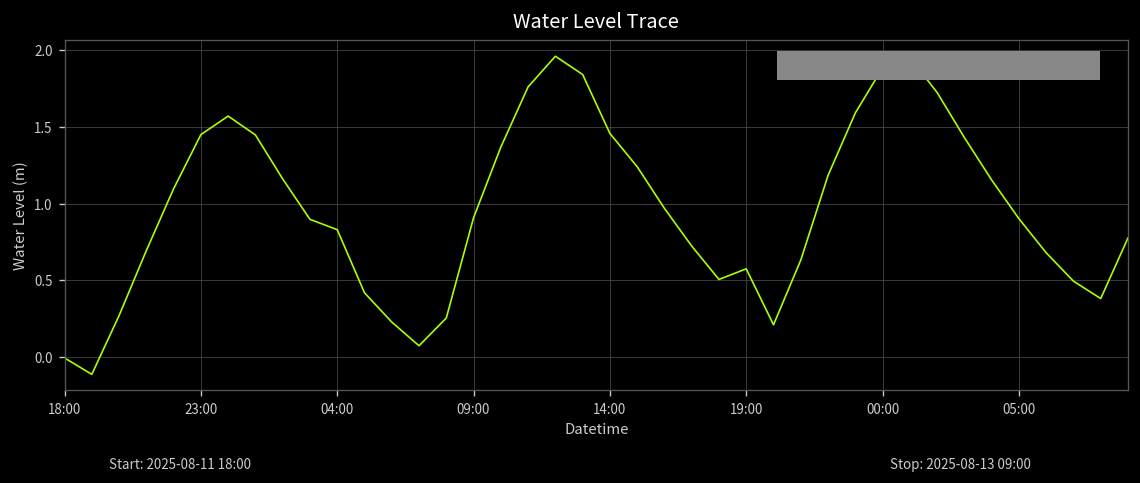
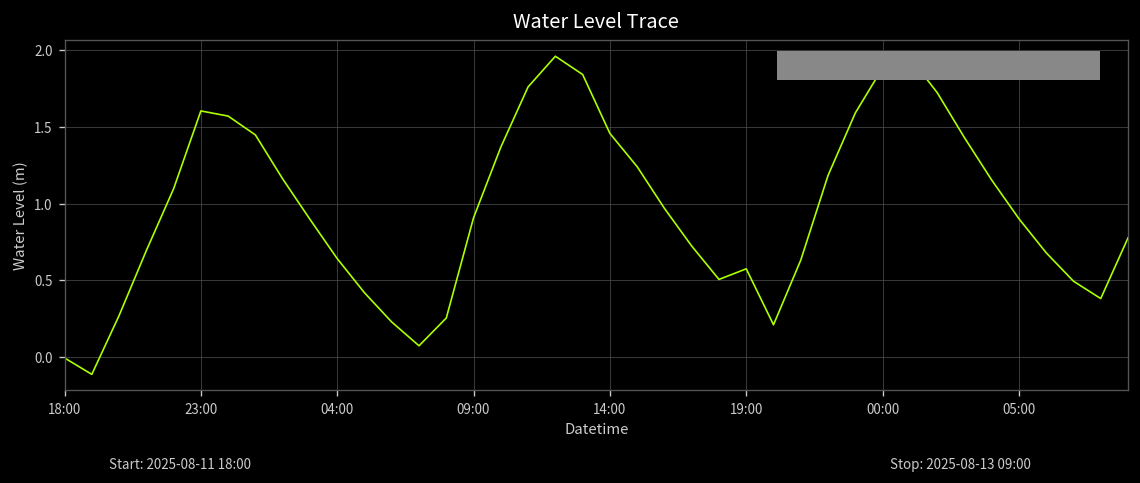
  {
    "18:00": 0.00,
-   "23:00": 1.45,
-   "04:00": 0.83,
+   "23:00": 1.60,
+   "04:00": 0.64,
    "09:00": 0.91,
    "14:00": 1.46,
    "19:00": 0.58,
    "00:00": 1.88,
    "05:00": 0.90
  }
